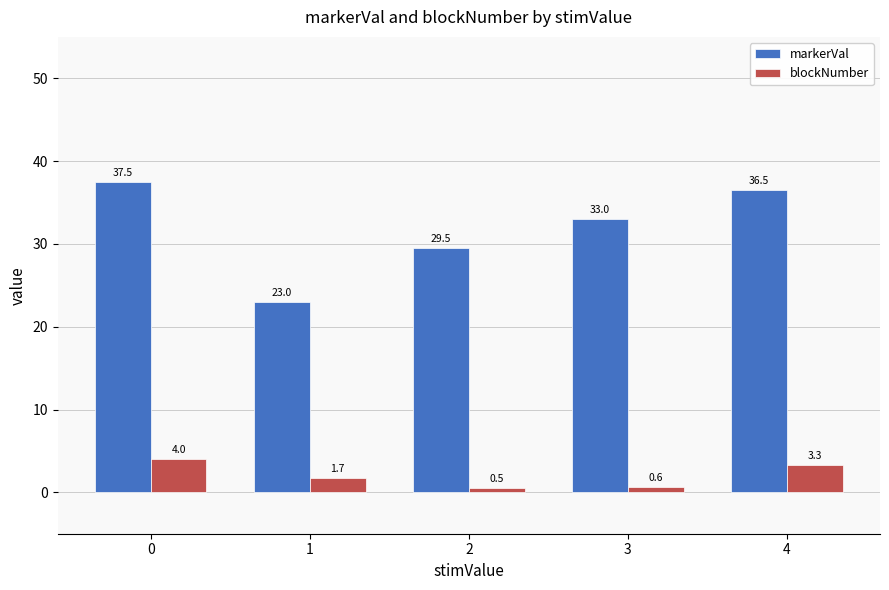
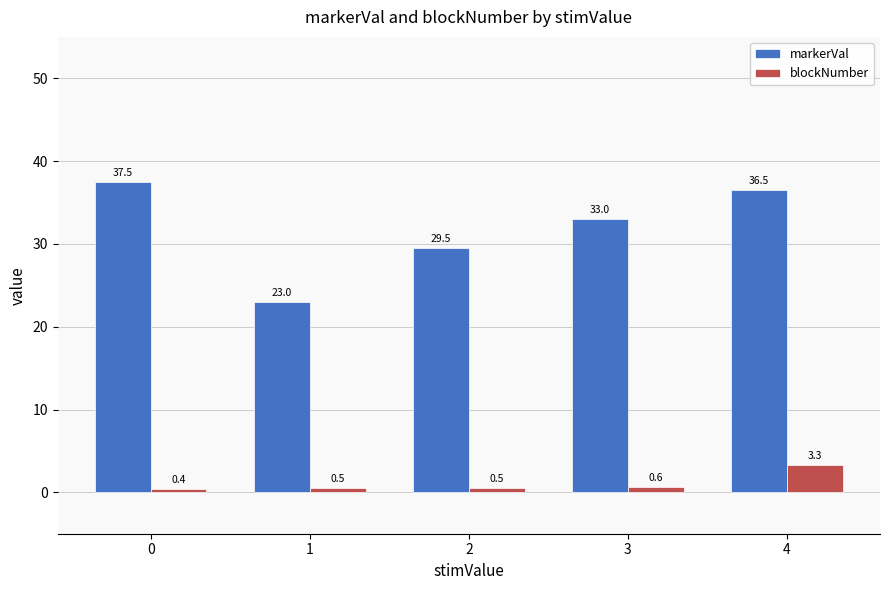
  {
    "markerVal": {
      "0": 37.5,
      "1": 23.0,
      "2": 29.5,
      "3": 33.0,
      "4": 36.5
    },
    "blockNumber": {
-     "0": 4.0,
-     "1": 1.7,
+     "0": 0.4,
+     "1": 0.5,
      "2": 0.5,
      "3": 0.6,
      "4": 3.3
    }
  }
